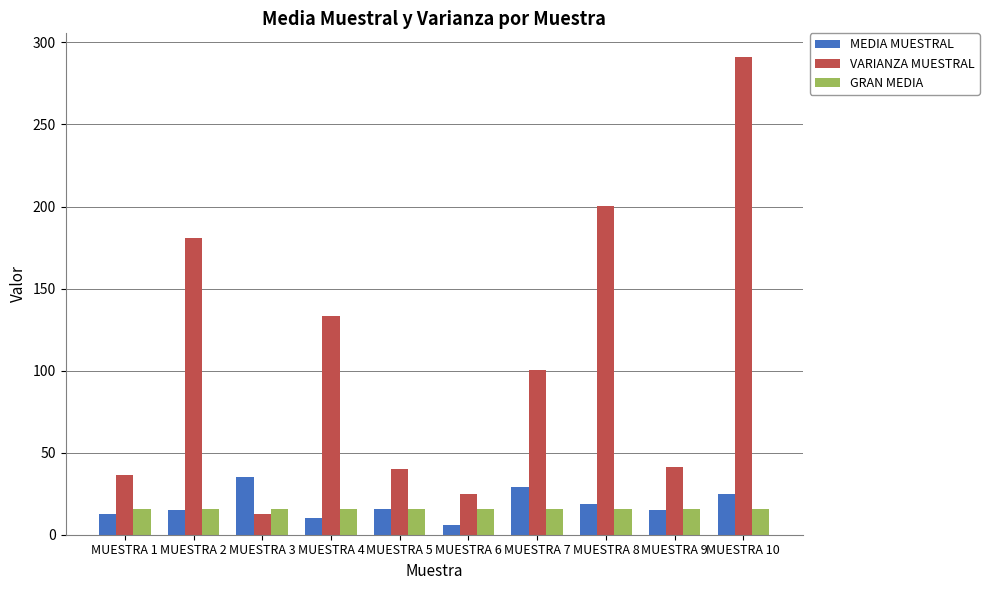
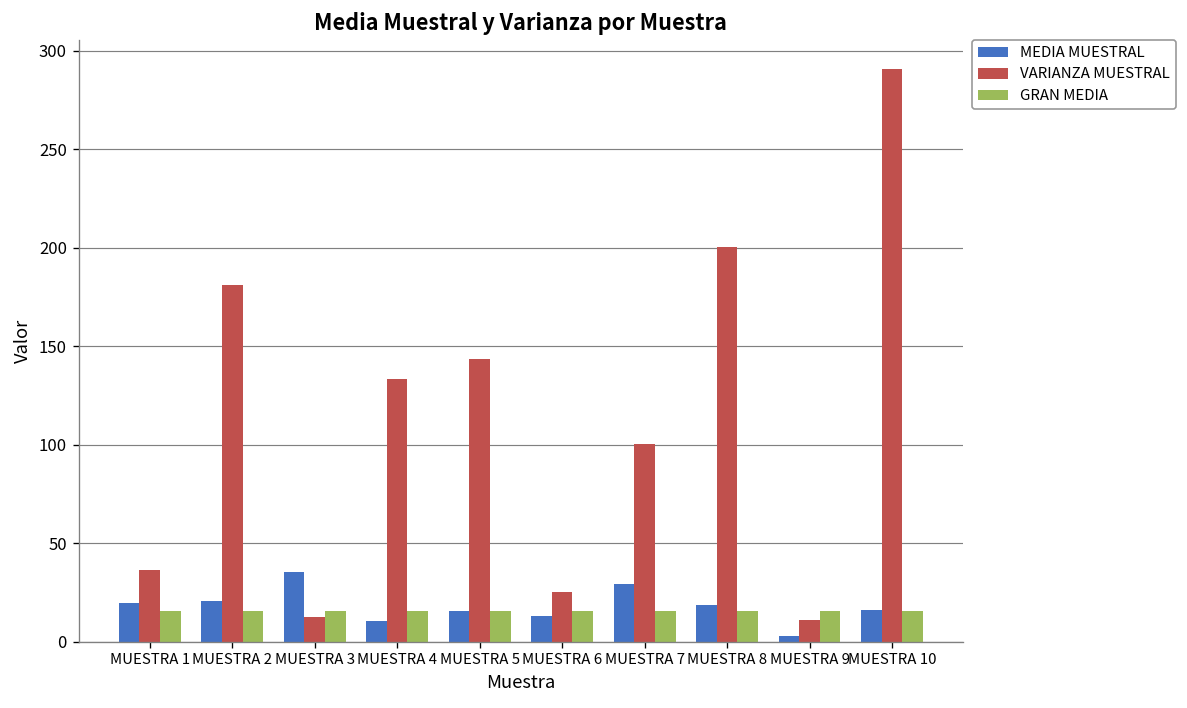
  {
    "MEDIA MUESTRAL": {
-     "MUESTRA 1": 13,
-     "MUESTRA 2": 15,
+     "MUESTRA 1": 20,
+     "MUESTRA 2": 21,
      "MUESTRA 3": 35,
      "MUESTRA 4": 10,
      "MUESTRA 5": 16,
-     "MUESTRA 6": 6,
+     "MUESTRA 6": 13,
      "MUESTRA 7": 29,
      "MUESTRA 8": 19,
-     "MUESTRA 9": 15,
-     "MUESTRA 10": 25
+     "MUESTRA 9": 3,
+     "MUESTRA 10": 16
    },
    "VARIANZA MUESTRAL": {
      "MUESTRA 1": 37,
      "MUESTRA 2": 181,
      "MUESTRA 3": 12,
      "MUESTRA 4": 134,
-     "MUESTRA 5": 40,
+     "MUESTRA 5": 144,
      "MUESTRA 6": 25,
      "MUESTRA 7": 100,
      "MUESTRA 8": 200,
-     "MUESTRA 9": 41,
+     "MUESTRA 9": 11,
      "MUESTRA 10": 291
    },
    "GRAN MEDIA": {
      "MUESTRA 1": 16,
      "MUESTRA 2": 16,
      "MUESTRA 3": 16,
      "MUESTRA 4": 16,
      "MUESTRA 5": 16,
      "MUESTRA 6": 16,
      "MUESTRA 7": 16,
      "MUESTRA 8": 16,
      "MUESTRA 9": 16,
      "MUESTRA 10": 16
    }
  }
